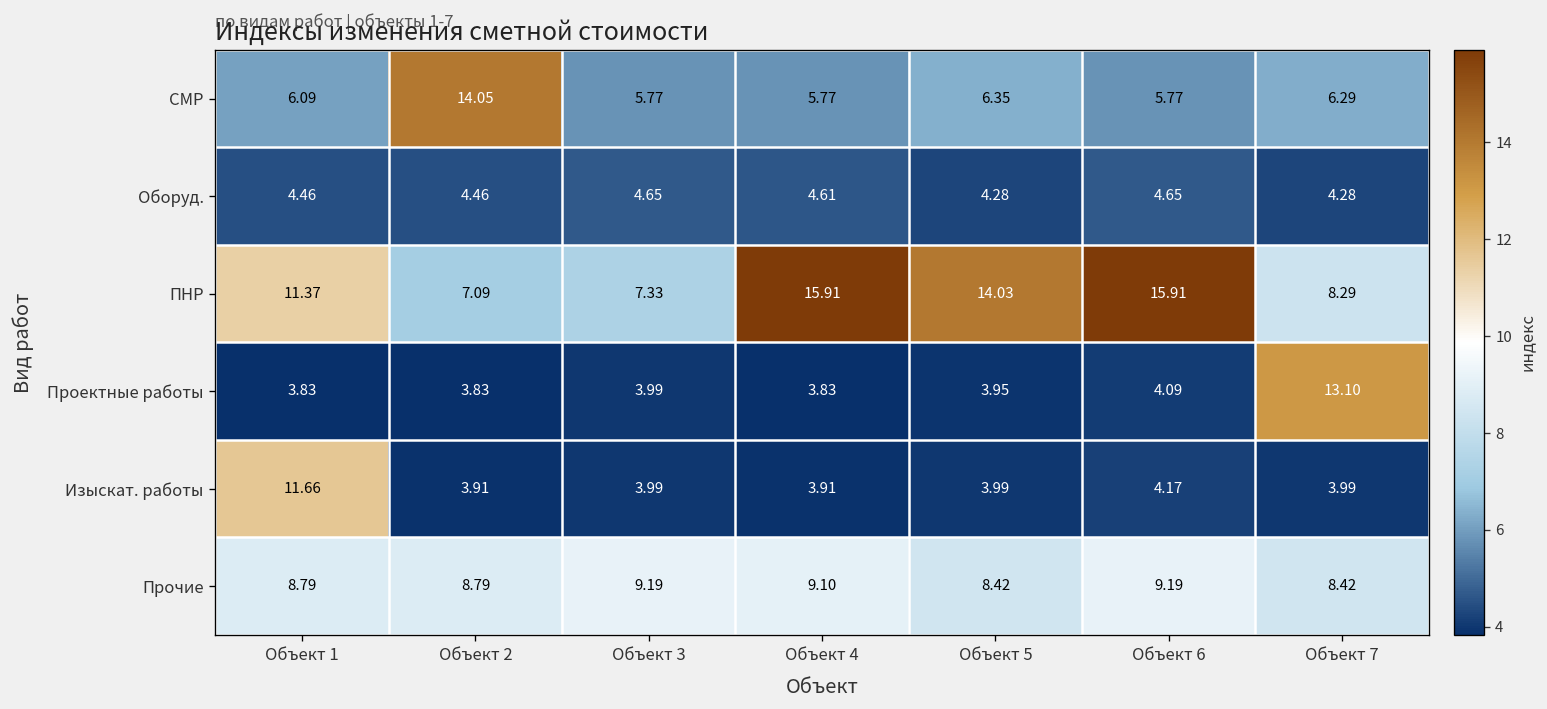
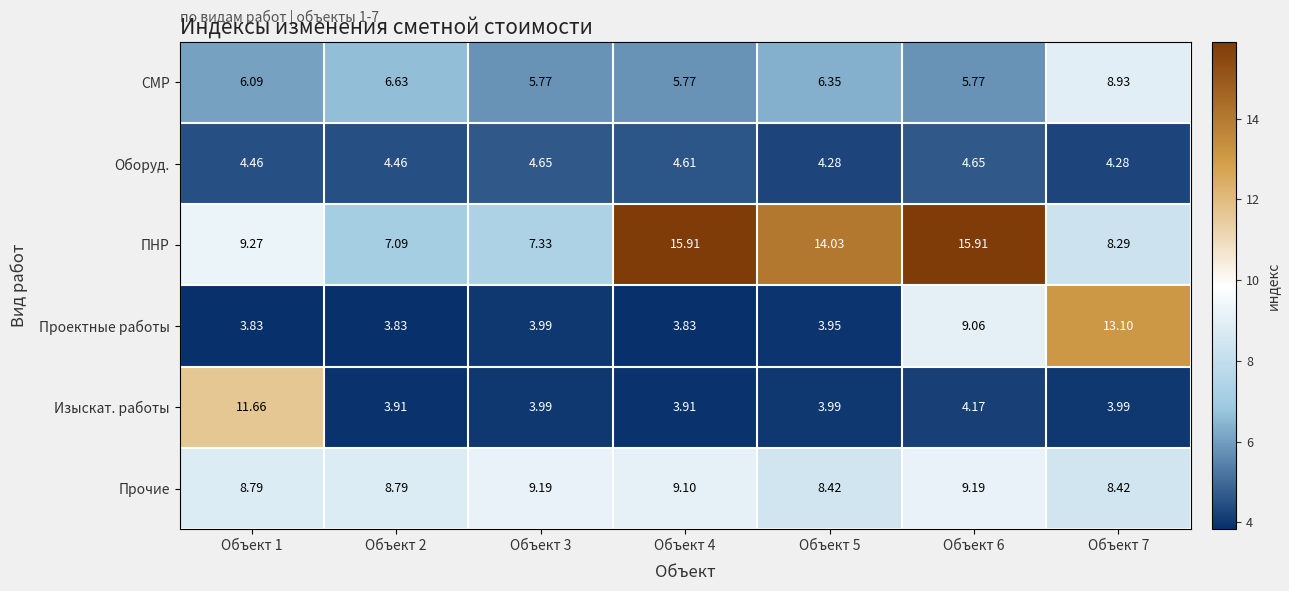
  {
    "СМР": {
      "Объект 1": 6.09,
-     "Объект 2": 14.05,
+     "Объект 2": 6.63,
      "Объект 3": 5.77,
      "Объект 4": 5.77,
      "Объект 5": 6.35,
      "Объект 6": 5.77,
-     "Объект 7": 6.29
+     "Объект 7": 8.93
    },
    "Оборуд.": {
      "Объект 1": 4.46,
      "Объект 2": 4.46,
      "Объект 3": 4.65,
      "Объект 4": 4.61,
      "Объект 5": 4.28,
      "Объект 6": 4.65,
      "Объект 7": 4.28
    },
    "ПНР": {
-     "Объект 1": 11.37,
+     "Объект 1": 9.27,
      "Объект 2": 7.09,
      "Объект 3": 7.33,
      "Объект 4": 15.91,
      "Объект 5": 14.03,
      "Объект 6": 15.91,
      "Объект 7": 8.29
    },
    "Проектные работы": {
      "Объект 1": 3.83,
      "Объект 2": 3.83,
      "Объект 3": 3.99,
      "Объект 4": 3.83,
      "Объект 5": 3.95,
-     "Объект 6": 4.09,
+     "Объект 6": 9.06,
      "Объект 7": 13.10
    },
    "Изыскат. работы": {
      "Объект 1": 11.66,
      "Объект 2": 3.91,
      "Объект 3": 3.99,
      "Объект 4": 3.91,
      "Объект 5": 3.99,
      "Объект 6": 4.17,
      "Объект 7": 3.99
    },
    "Прочие": {
      "Объект 1": 8.79,
      "Объект 2": 8.79,
      "Объект 3": 9.19,
      "Объект 4": 9.10,
      "Объект 5": 8.42,
      "Объект 6": 9.19,
      "Объект 7": 8.42
    }
  }
